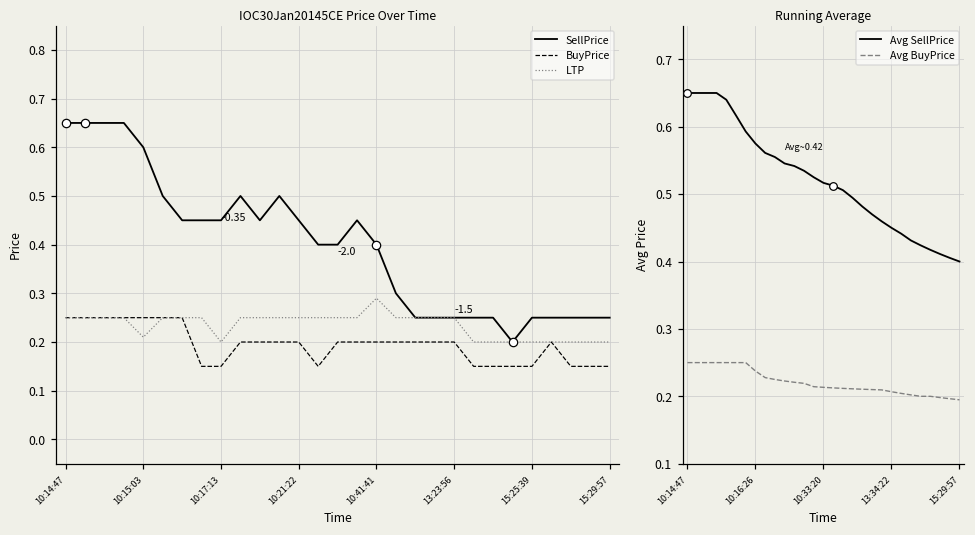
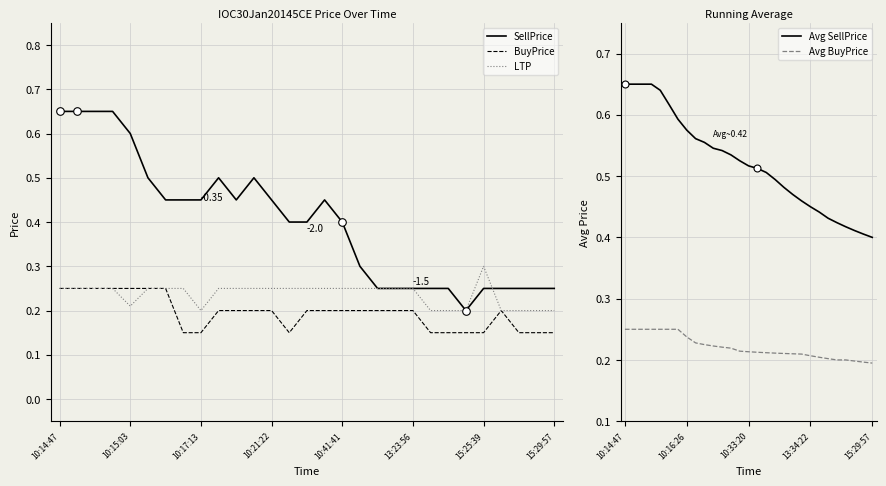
  {
    "IOC30Jan20145CE Price Over Time": {
      "LTP": {
        "10:15:03": 0.21,
        "10:17:13": 0.20,
        "10:21:22": 0.25,
-       "10:41:41": 0.29,
-       "15:25:39": 0.2,
+       "10:41:41": 0.25,
+       "15:25:39": 0.3,
        "15:29:57": 0.20
      }
    },
    "Running Average": {
      "Avg SellPrice": {
        "10:16:26": 0.58,
        "10:33:20": 0.52,
        "15:29:57": 0.40
      },
      "Avg BuyPrice": {
        "10:16:26": 0.24,
        "10:33:20": 0.21,
        "15:29:57": 0.19
      }
    }
  }
